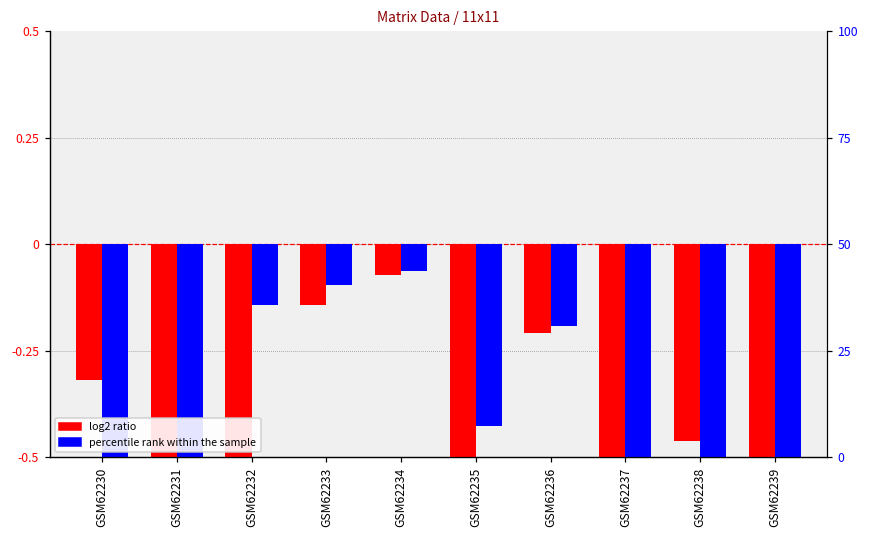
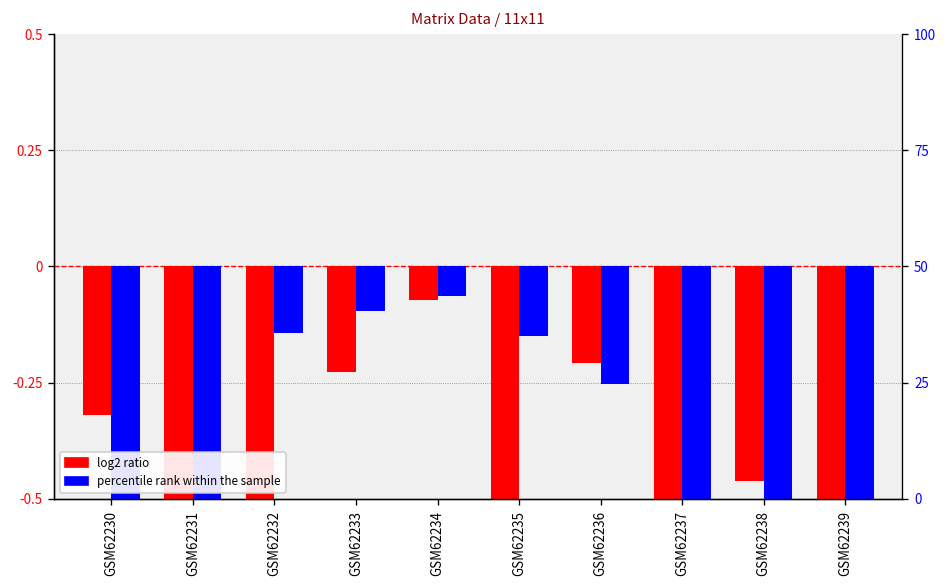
  {
    "log2 ratio": {
      "GSM62230": -0.32,
      "GSM62231": -0.50,
      "GSM62232": -0.50,
-     "GSM62233": -0.14,
+     "GSM62233": -0.23,
      "GSM62234": -0.07,
      "GSM62235": -0.50,
      "GSM62236": -0.21,
      "GSM62237": -0.50,
      "GSM62238": -0.46,
      "GSM62239": -0.50
    },
    "percentile rank within the sample": {
      "GSM62230": -0.50,
      "GSM62231": -0.50,
      "GSM62232": -0.14,
      "GSM62233": -0.10,
      "GSM62234": -0.06,
-     "GSM62235": -0.43,
-     "GSM62236": -0.19,
+     "GSM62235": -0.15,
+     "GSM62236": -0.25,
      "GSM62237": -0.50,
      "GSM62238": -0.50,
      "GSM62239": -0.50
    }
  }
